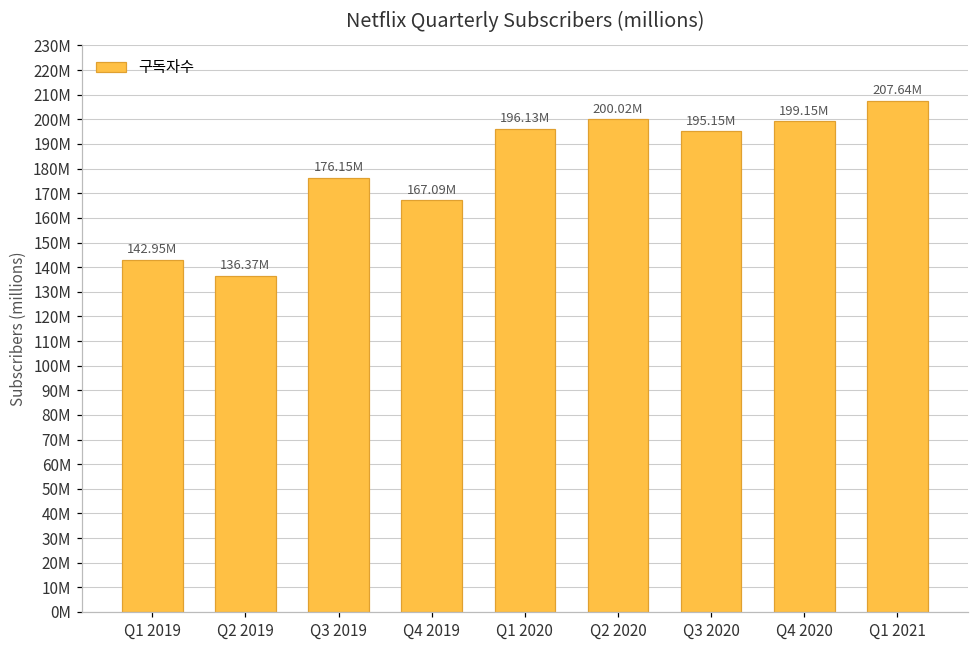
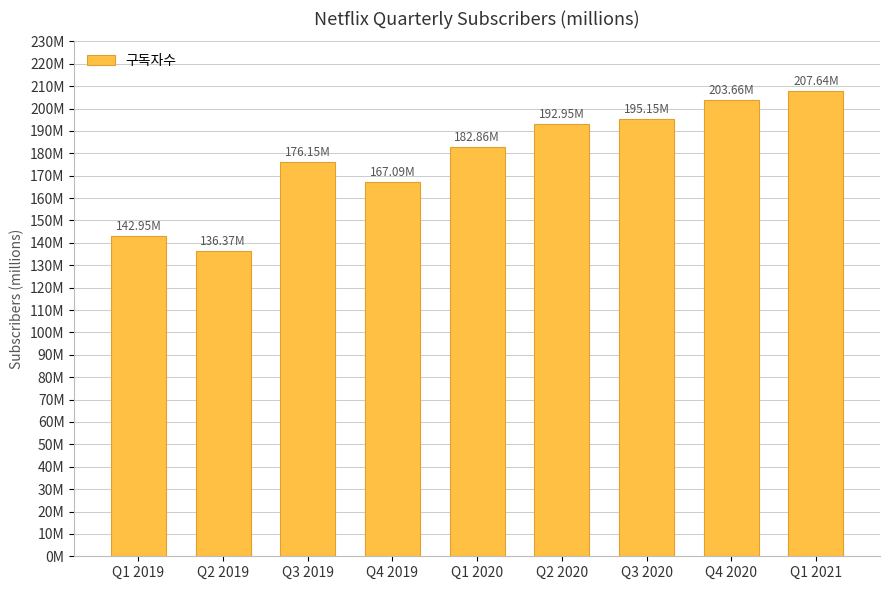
  {
    "Q1 2019": "142.95M",
    "Q2 2019": "136.37M",
    "Q3 2019": "176.15M",
    "Q4 2019": "167.09M",
-   "Q1 2020": "196.13M",
-   "Q2 2020": "200.02M",
+   "Q1 2020": "182.86M",
+   "Q2 2020": "192.95M",
    "Q3 2020": "195.15M",
-   "Q4 2020": "199.15M",
+   "Q4 2020": "203.66M",
    "Q1 2021": "207.64M"
  }
